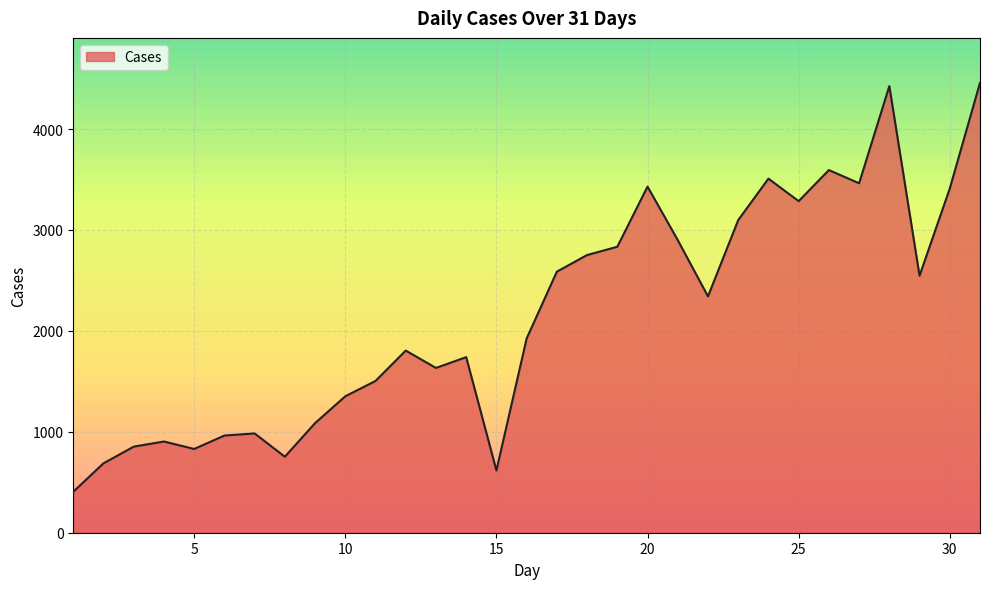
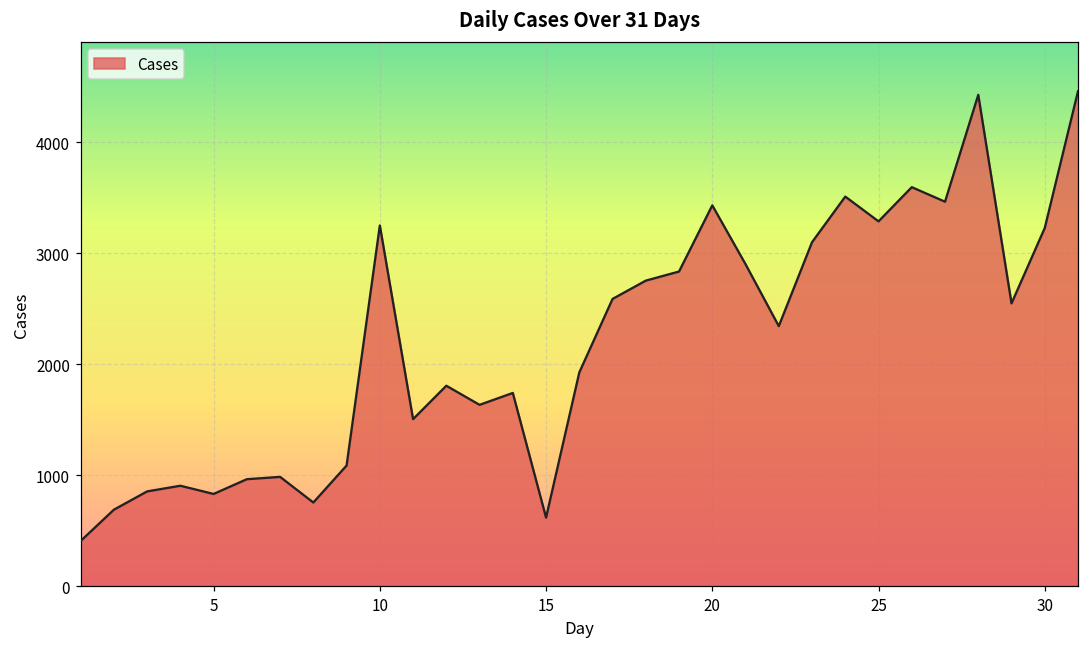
  {
    "5": 830,
-   "10": 1350,
+   "10": 3250,
    "15": 620,
    "20": 3430,
    "25": 3290,
-   "30": 3410
+   "30": 3230
  }
